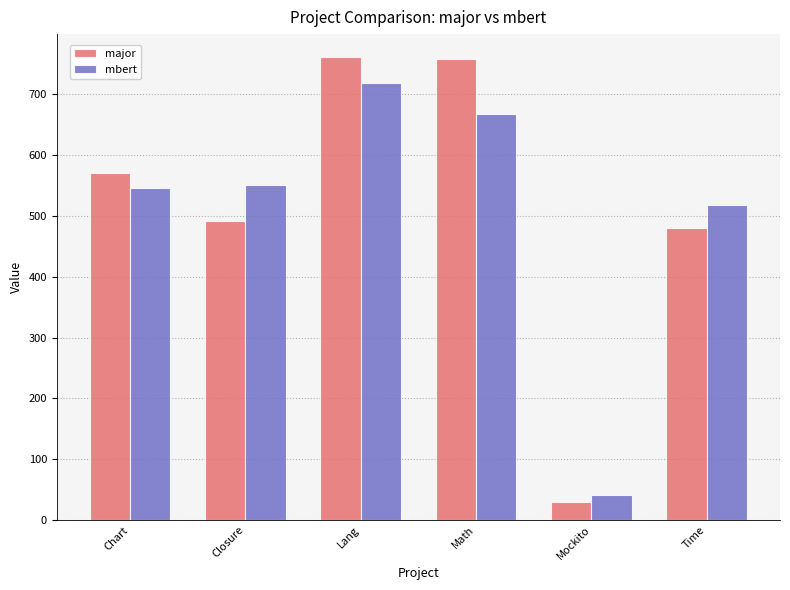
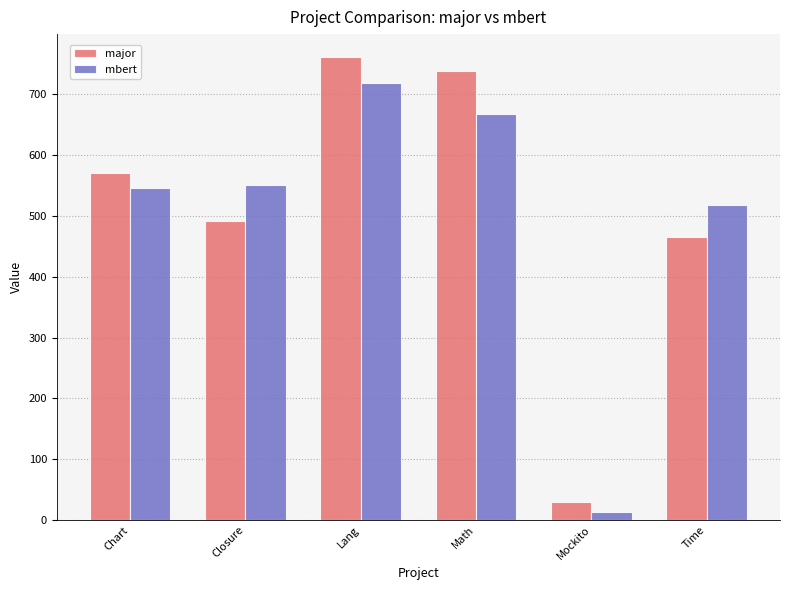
  {
    "major": {
      "Chart": 570,
      "Closure": 490,
      "Lang": 760,
-     "Math": 760,
+     "Math": 740,
      "Mockito": 30,
-     "Time": 480
+     "Time": 470
    },
    "mbert": {
      "Chart": 550,
      "Closure": 550,
      "Lang": 720,
      "Math": 670,
-     "Mockito": 40,
+     "Mockito": 10,
      "Time": 520
    }
  }
